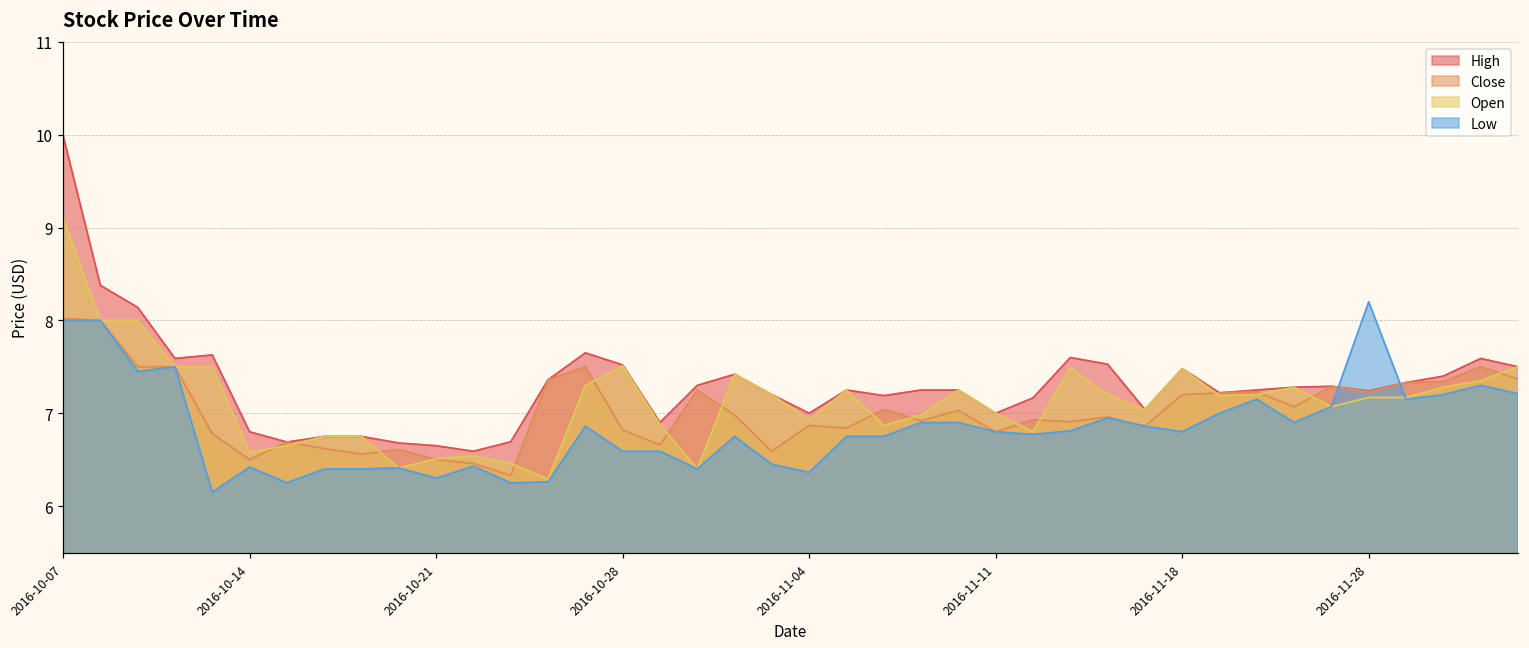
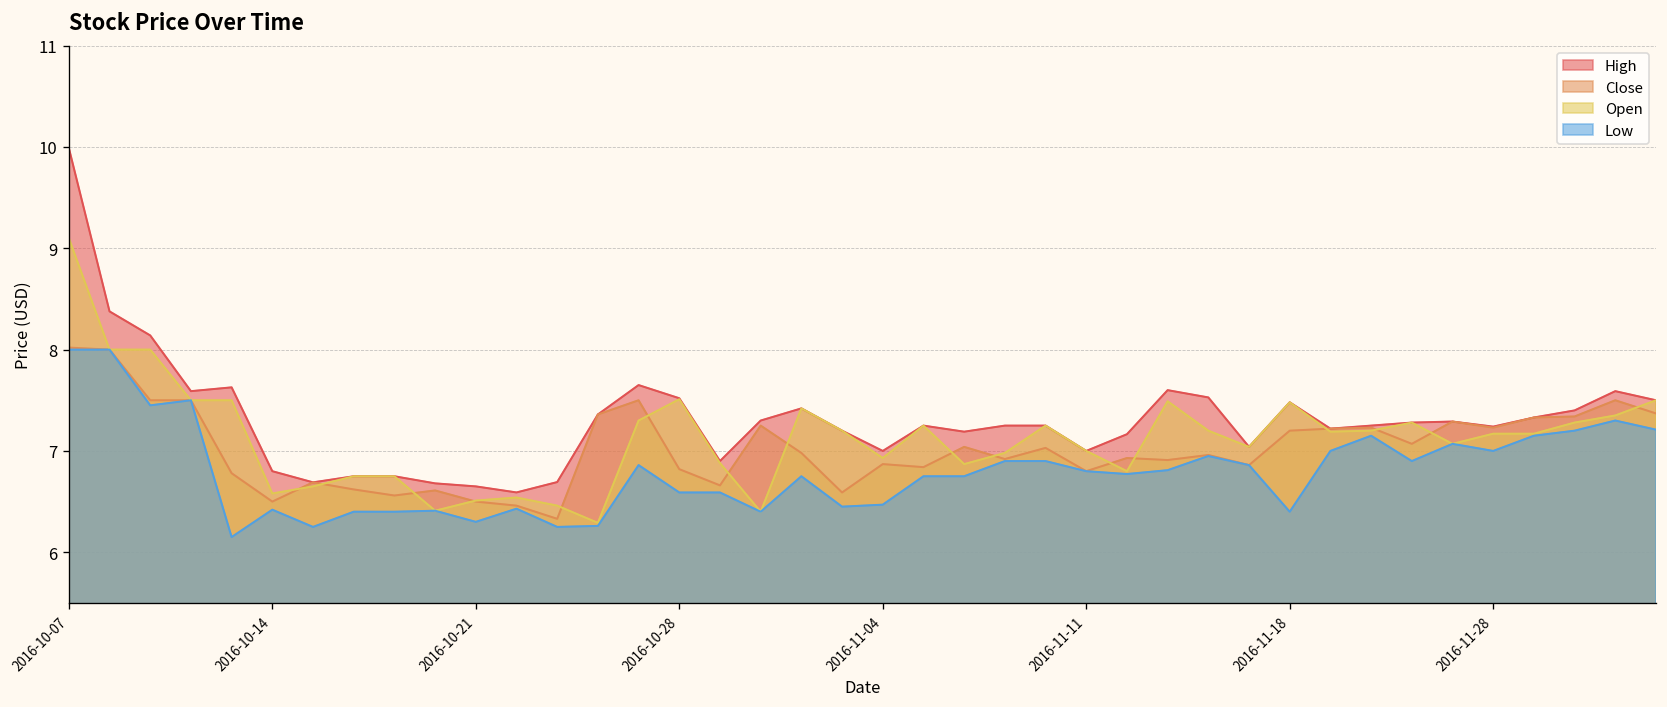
  {
    "Low": {
      "2016-10-14": 6.4,
      "2016-10-21": 6.3,
      "2016-10-28": 6.6,
-     "2016-11-04": 6.4,
-     "2016-11-18": 6.8,
-     "2016-11-28": 8.2
+     "2016-11-04": 6.5,
+     "2016-11-18": 6.4,
+     "2016-11-28": 7.0
    }
  }
